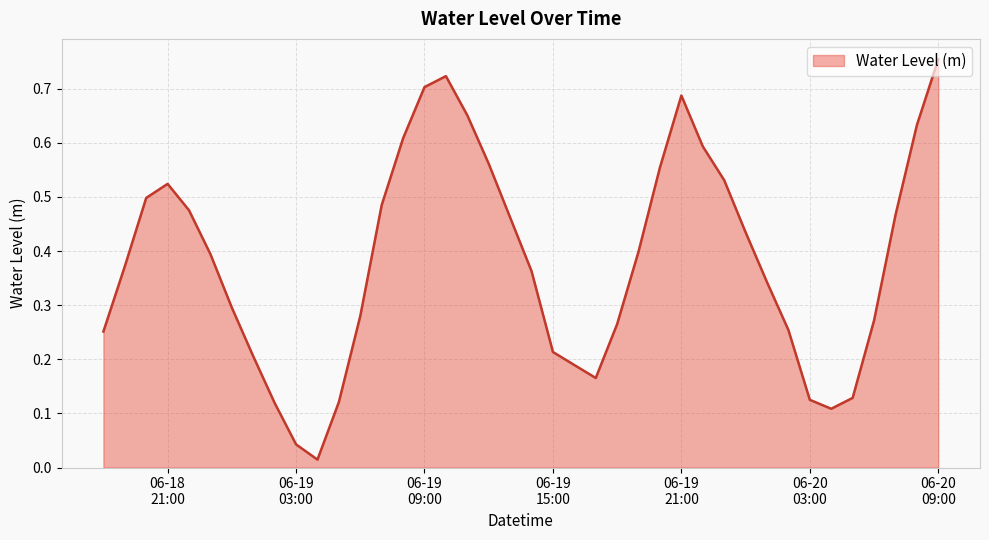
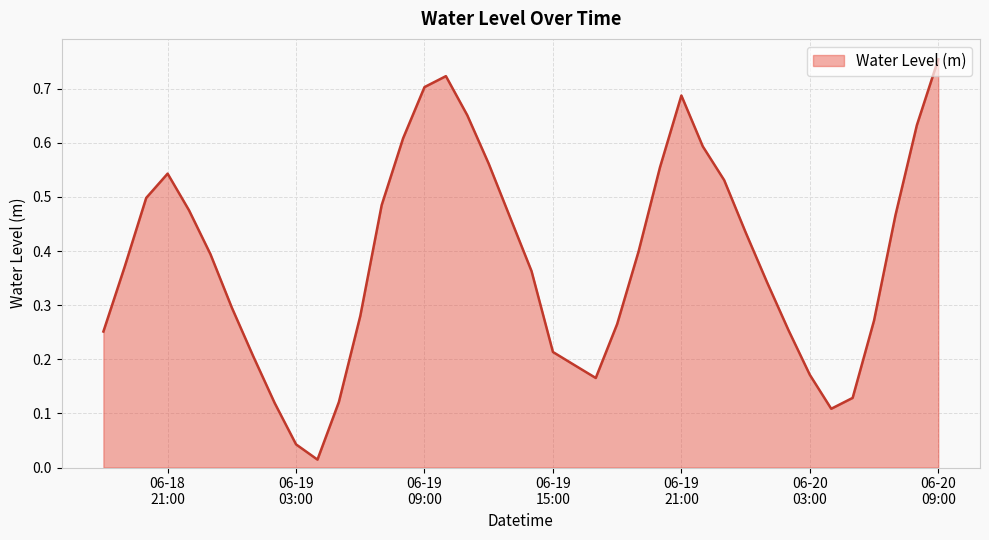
  {
-   "06-18 21:00": 0.52,
+   "06-18 21:00": 0.54,
    "06-19 03:00": 0.04,
    "06-19 09:00": 0.70,
    "06-19 15:00": 0.21,
    "06-19 21:00": 0.69,
-   "06-20 03:00": 0.13
+   "06-20 03:00": 0.17
  }
